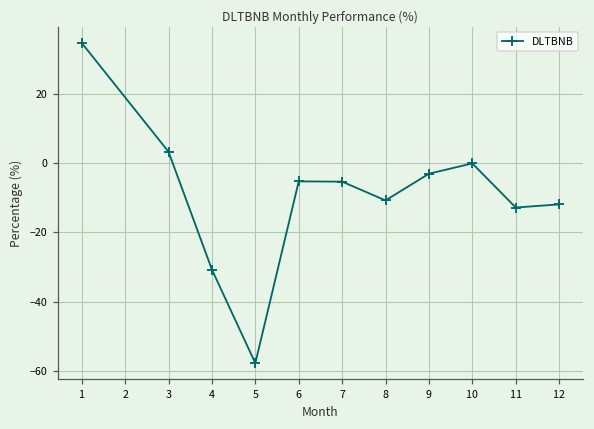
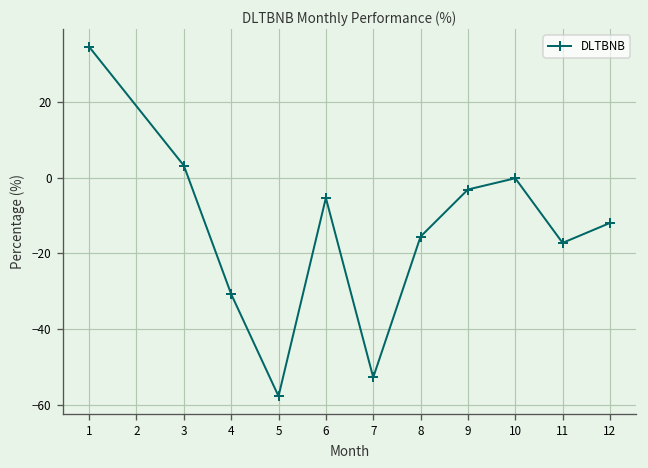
  {
    "1": 35,
    "3": 3,
    "4": -31,
    "5": -58,
    "6": -5,
-   "7": -5,
-   "8": -11,
+   "7": -53,
+   "8": -16,
    "9": -3,
    "10": 0,
-   "11": -13,
+   "11": -17,
    "12": -12
  }
